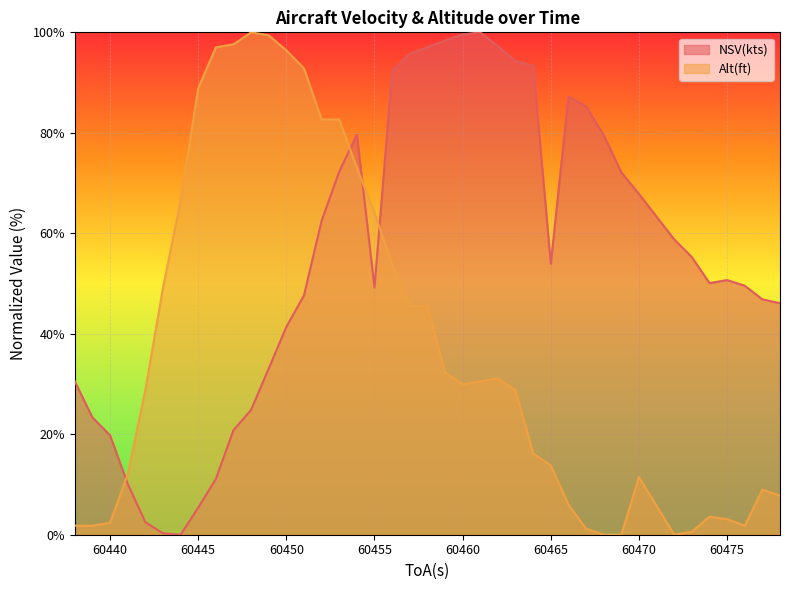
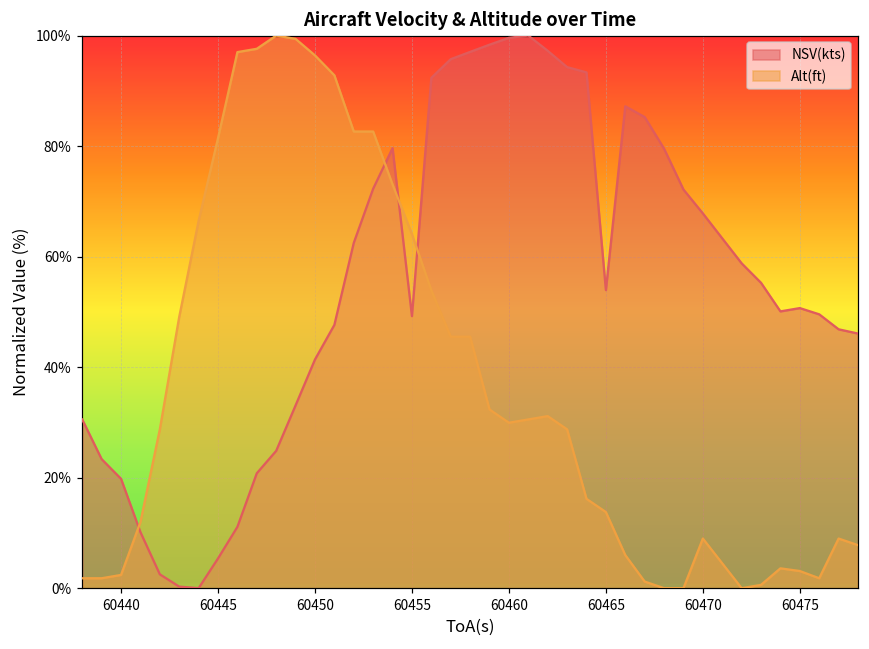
  {
    "NSV(kts)": {
      "60440": "20%",
      "60445": "5%",
      "60450": "41%",
      "60455": "49%",
      "60460": "100%",
      "60465": "54%",
      "60470": "68%",
      "60475": "51%"
    },
    "Alt(ft)": {
      "60440": "2%",
-     "60445": "89%",
+     "60445": "81%",
      "60450": "96%",
      "60455": "64%",
      "60460": "30%",
      "60465": "14%",
-     "60470": "11%",
+     "60470": "9%",
      "60475": "3%"
    }
  }
